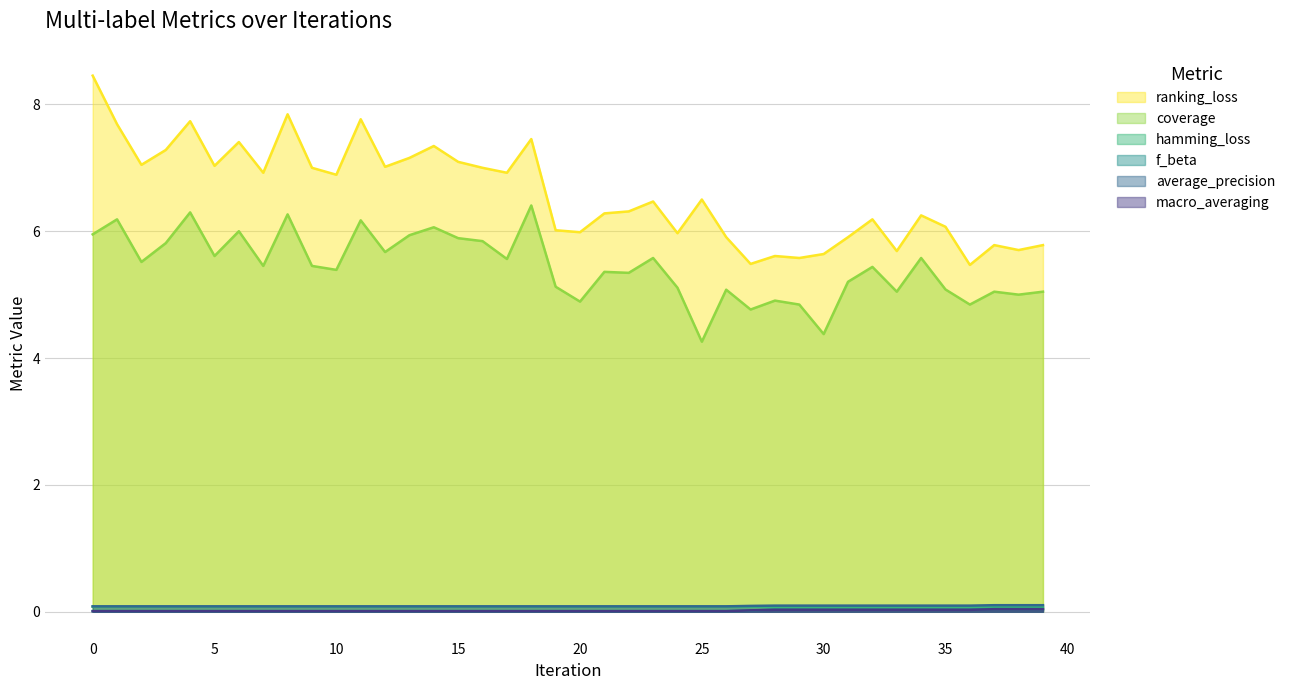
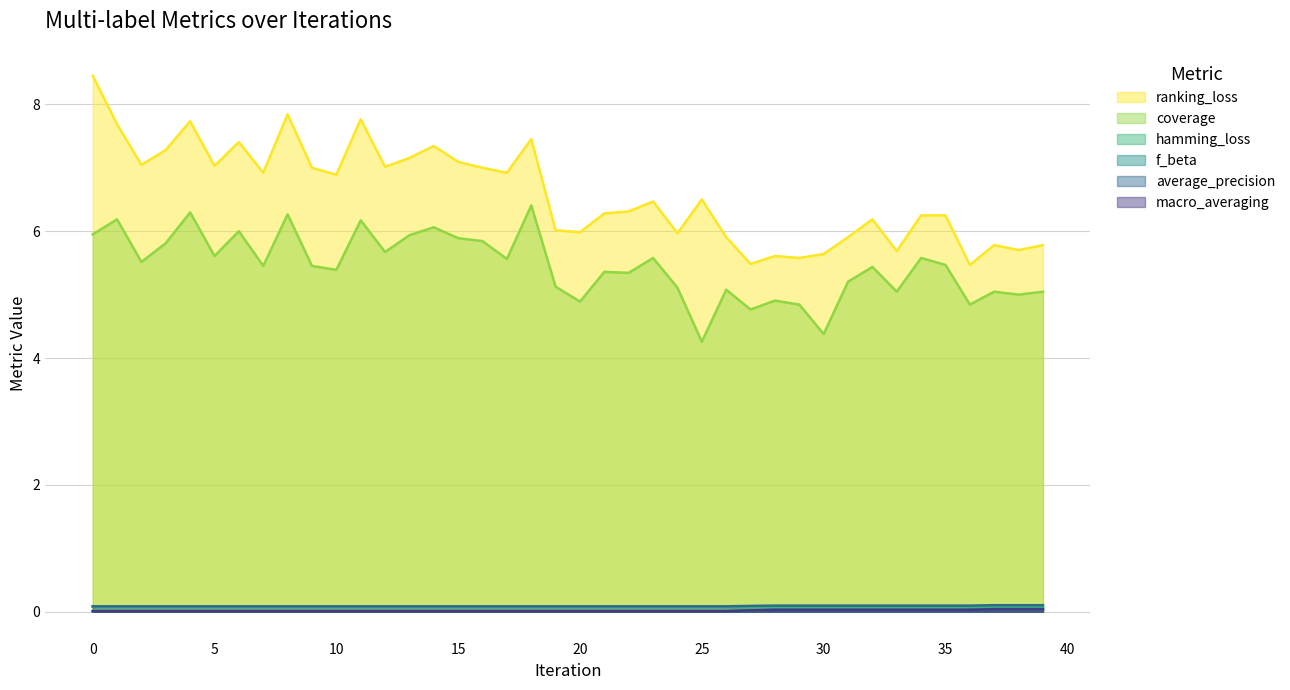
  {
    "ranking_loss": {
      "0": 8.5,
      "5": 7.0,
      "10": 6.9,
      "15": 7.1,
      "20": 6.0,
      "25": 6.5,
      "30": 5.6,
-     "35": 6.1
+     "35": 6.3
    },
    "coverage": {
      "0": 6.0,
      "5": 5.6,
      "10": 5.4,
      "15": 5.9,
      "20": 4.9,
      "25": 4.3,
      "30": 4.4,
-     "35": 5.1
+     "35": 5.5
    }
  }
